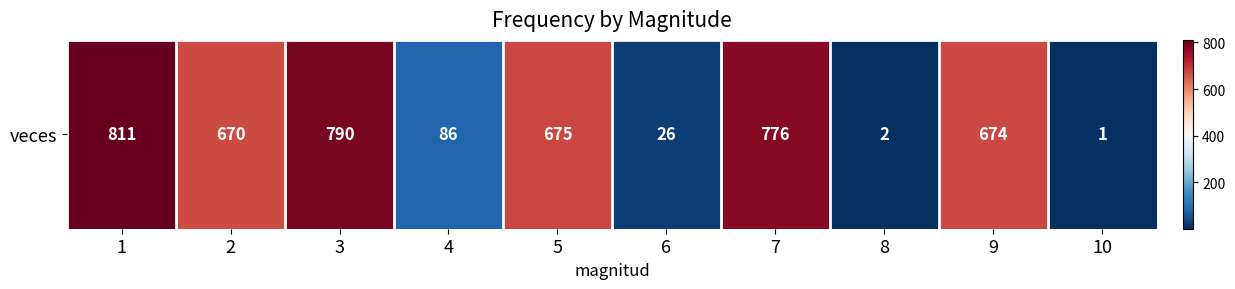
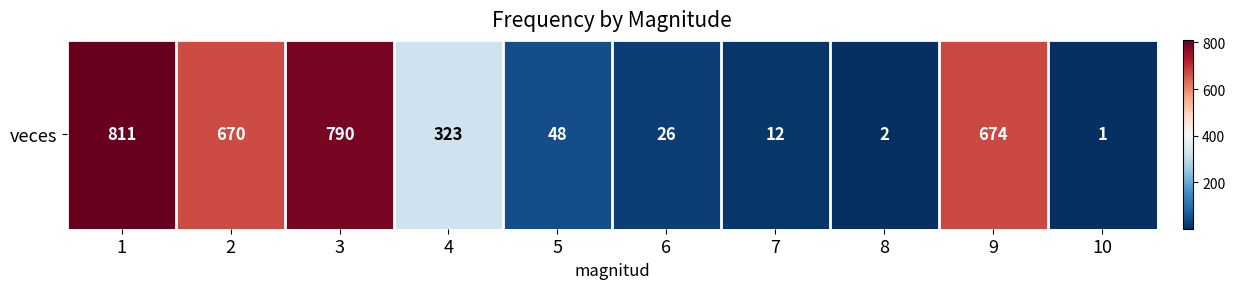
  {
    "veces": {
      "1": 811,
      "2": 670,
      "3": 790,
-     "4": 86,
-     "5": 675,
+     "4": 323,
+     "5": 48,
      "6": 26,
-     "7": 776,
+     "7": 12,
      "8": 2,
      "9": 674,
      "10": 1
    }
  }
